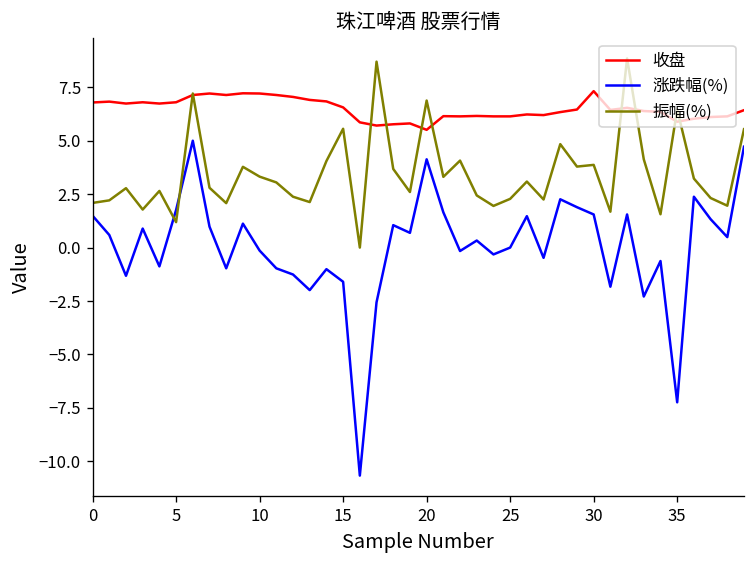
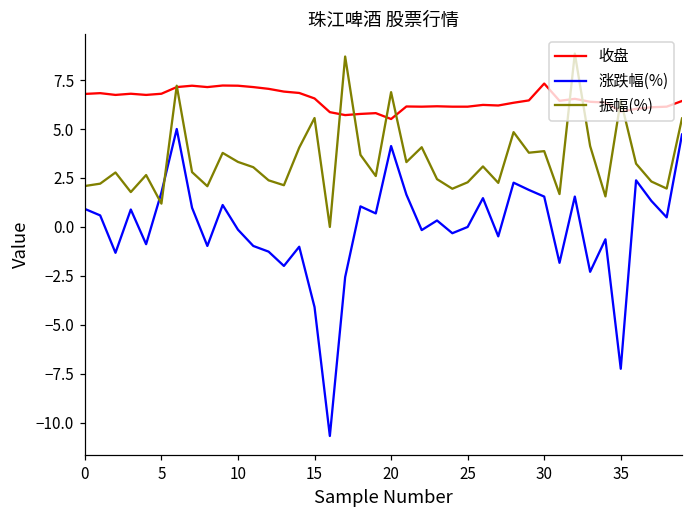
  {
    "收盘": {
      "0": 6.8,
      "5": 6.8,
      "10": 7.2,
      "15": 6.6,
      "20": 5.5,
      "25": 6.1,
      "30": 7.3
    },
    "涨跌幅(%)": {
-     "0": 1.5,
+     "0": 0.9,
      "5": 1.8,
      "10": -0.1,
-     "15": -1.6,
+     "15": -4.1,
      "20": 4.1,
      "25": 0.0,
      "30": 1.6,
      "35": -7.2
    },
    "振幅(%)": {
      "0": 2.1,
      "5": 1.2,
      "10": 3.3,
      "15": 5.6,
      "20": 6.9,
      "25": 2.3,
      "30": 3.9
    }
  }
